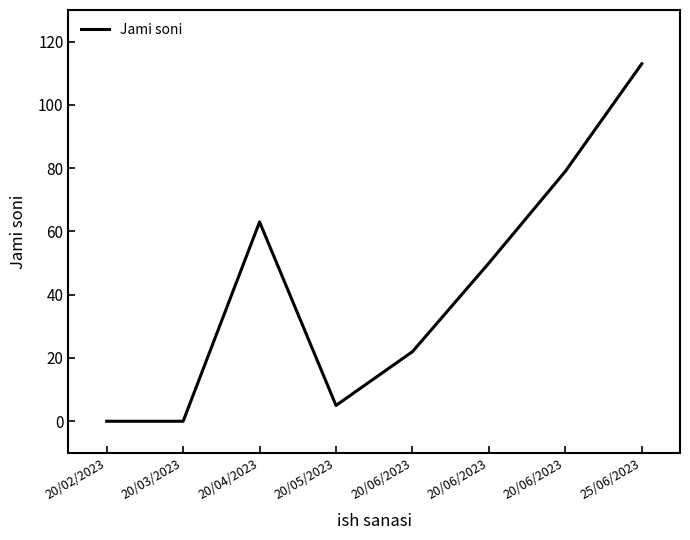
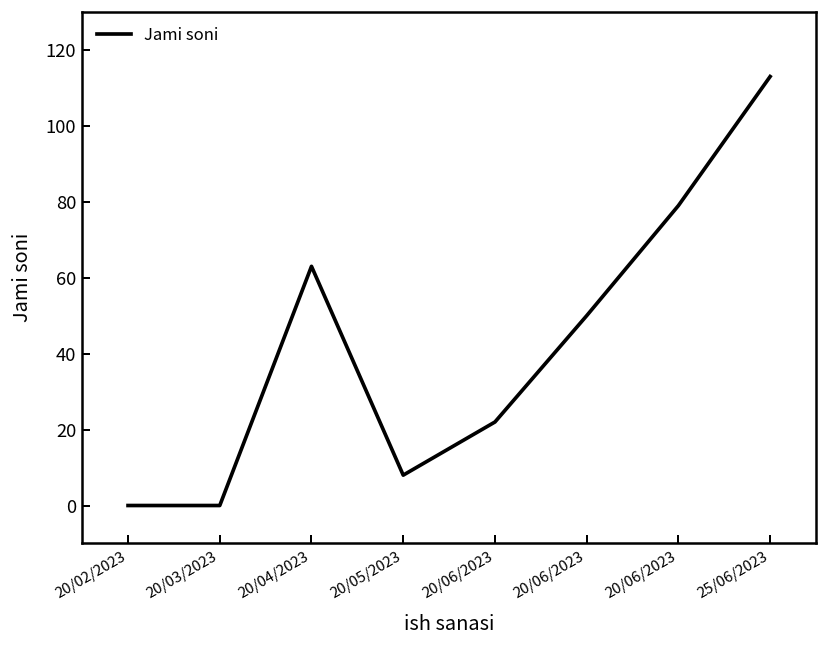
  {
    "20/02/2023": 0,
    "20/03/2023": 0,
    "20/04/2023": 63,
-   "20/05/2023": 5,
+   "20/05/2023": 8,
    "25/06/2023": 113
  }
